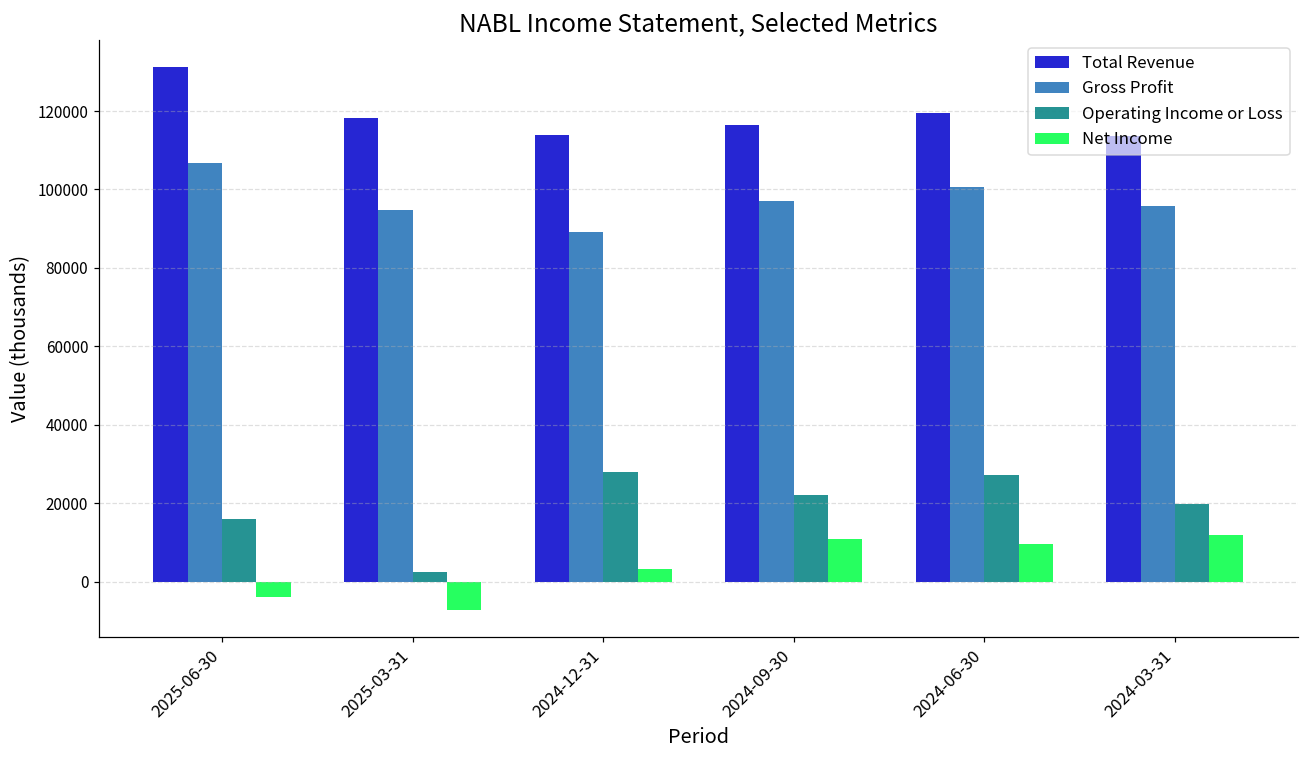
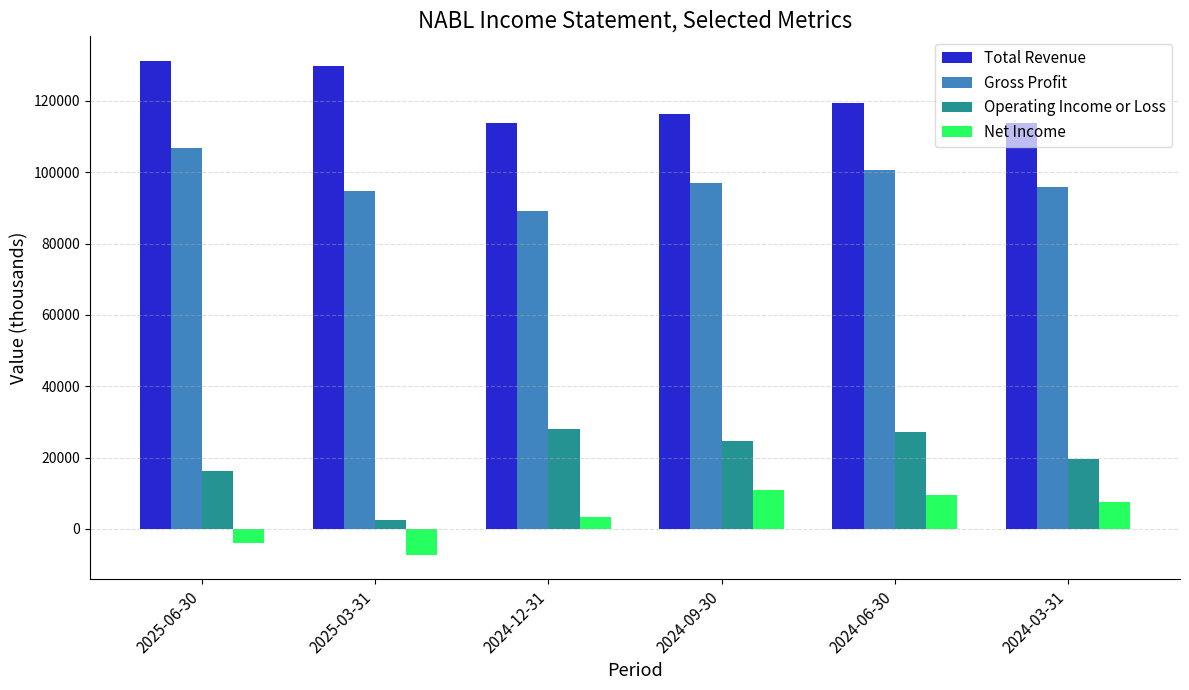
  {
    "Total Revenue": {
      "2025-06-30": 131000,
-     "2025-03-31": 118000,
+     "2025-03-31": 130000,
      "2024-12-31": 114000,
      "2024-09-30": 116000,
      "2024-06-30": 119000
    },
    "Gross Profit": {
      "2025-06-30": 107000,
      "2025-03-31": 95000,
      "2024-12-31": 89000,
      "2024-09-30": 97000,
      "2024-06-30": 101000,
      "2024-03-31": 96000
    },
    "Operating Income or Loss": {
      "2025-06-30": 16000,
      "2025-03-31": 2000,
      "2024-12-31": 28000,
-     "2024-09-30": 22000,
+     "2024-09-30": 25000,
      "2024-06-30": 27000,
      "2024-03-31": 20000
    },
    "Net Income": {
      "2025-06-30": -4000,
      "2025-03-31": -7000,
      "2024-12-31": 3000,
      "2024-09-30": 11000,
      "2024-06-30": 10000,
-     "2024-03-31": 12000
+     "2024-03-31": 8000
    }
  }
